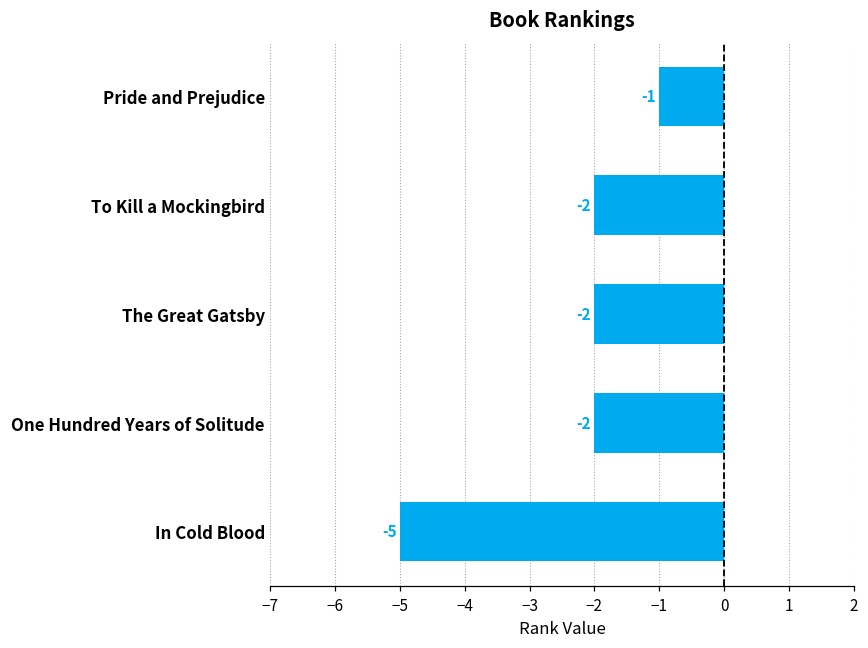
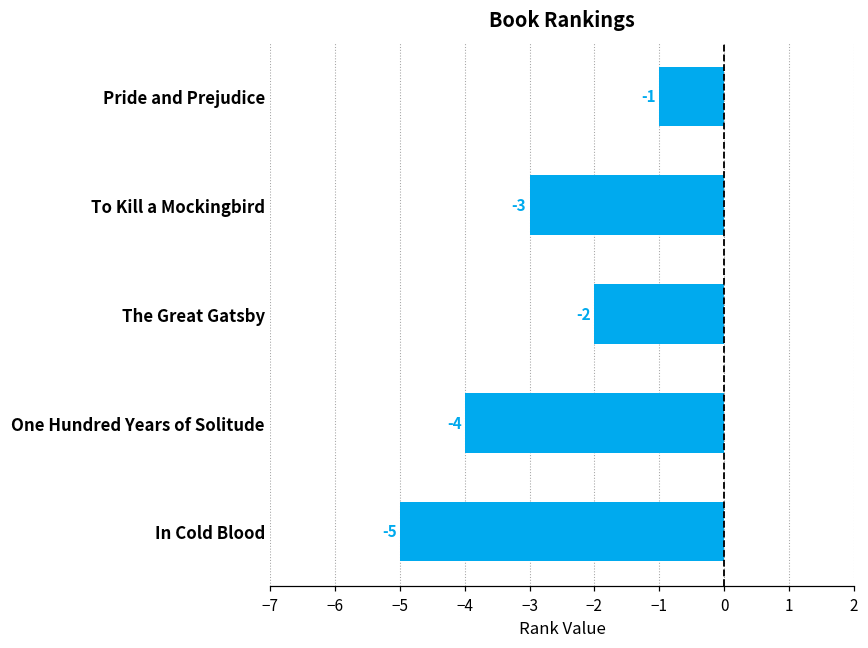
  {
    "Pride and Prejudice": -1,
-   "To Kill a Mockingbird": -2,
+   "To Kill a Mockingbird": -3,
    "The Great Gatsby": -2,
-   "One Hundred Years of Solitude": -2,
+   "One Hundred Years of Solitude": -4,
    "In Cold Blood": -5
  }
